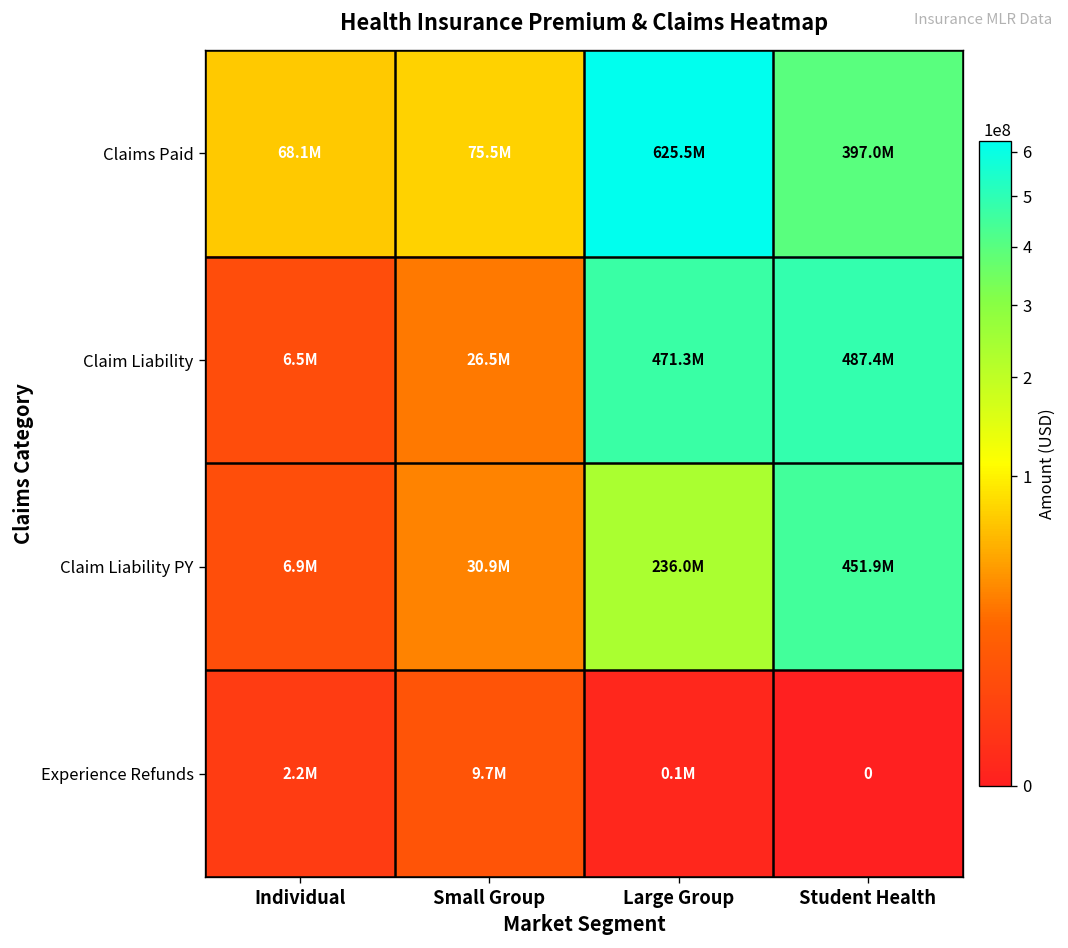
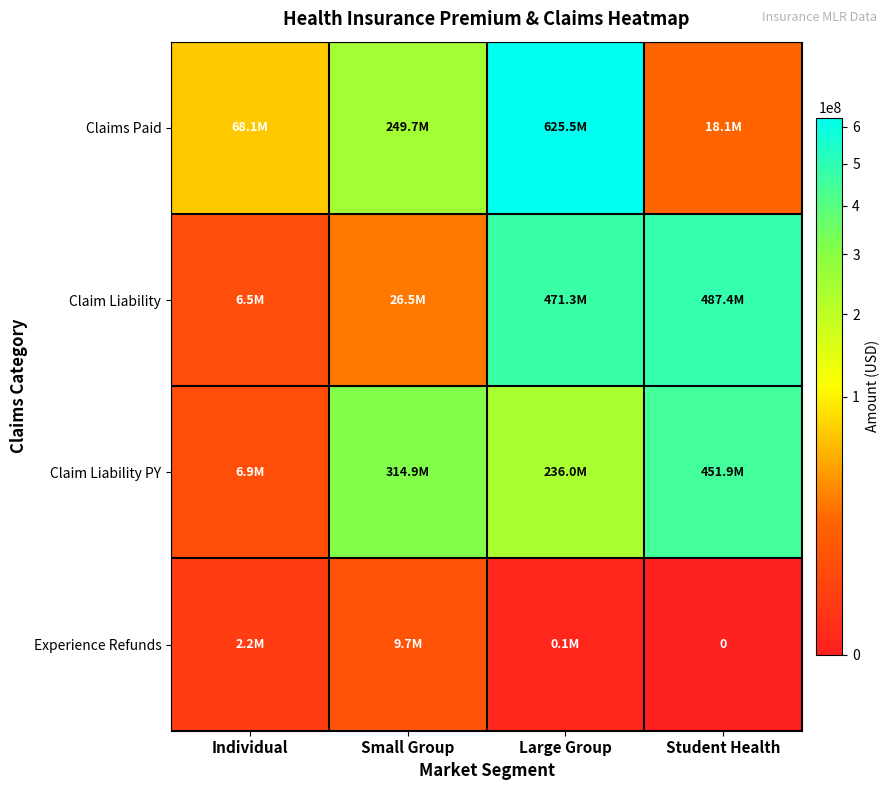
  {
    "Claims Paid": {
      "Individual": "68.1M",
-     "Small Group": "75.5M",
+     "Small Group": "249.7M",
      "Large Group": "625.5M",
-     "Student Health": "397.0M"
+     "Student Health": "18.1M"
    },
    "Claim Liability": {
      "Individual": "6.5M",
      "Small Group": "26.5M",
      "Large Group": "471.3M",
      "Student Health": "487.4M"
    },
    "Claim Liability PY": {
      "Individual": "6.9M",
-     "Small Group": "30.9M",
+     "Small Group": "314.9M",
      "Large Group": "236.0M",
      "Student Health": "451.9M"
    },
    "Experience Refunds": {
      "Individual": "2.2M",
      "Small Group": "9.7M",
      "Large Group": "0.1M",
      "Student Health": "0"
    }
  }
